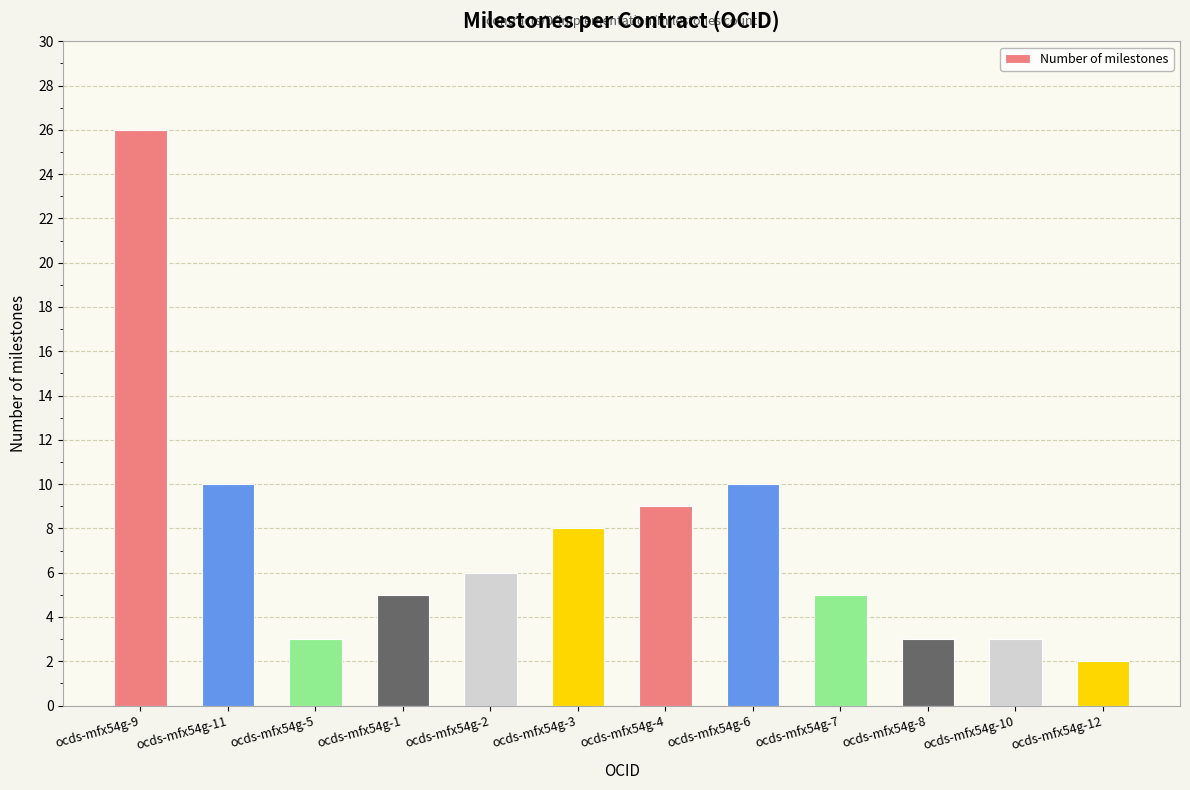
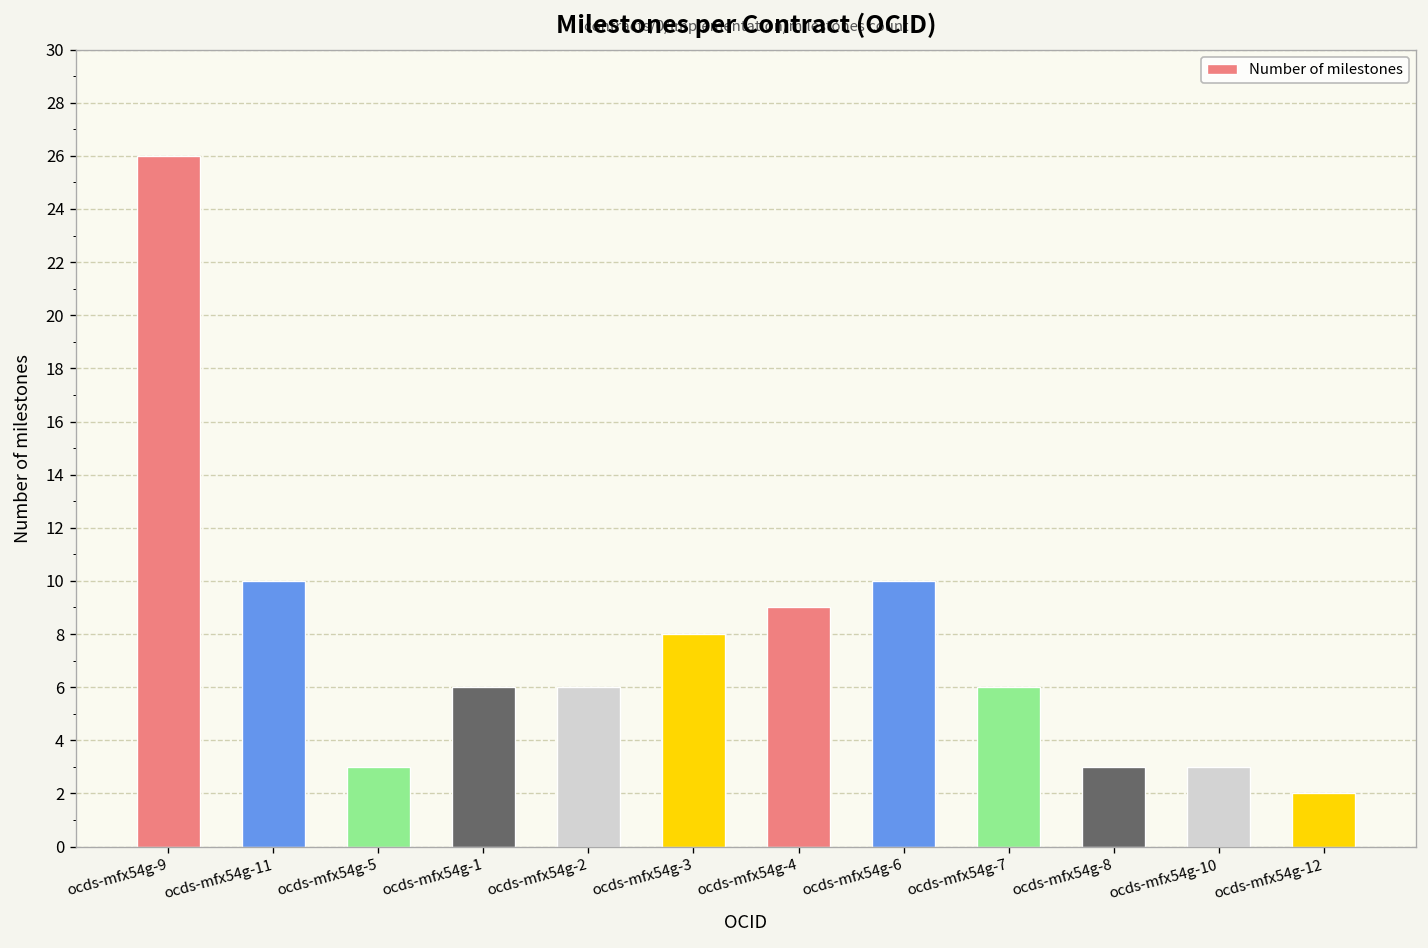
  {
    "ocds-mfx54g-9": 26,
    "ocds-mfx54g-11": 10,
    "ocds-mfx54g-5": 3,
-   "ocds-mfx54g-1": 5,
+   "ocds-mfx54g-1": 6,
    "ocds-mfx54g-2": 6,
    "ocds-mfx54g-3": 8,
    "ocds-mfx54g-4": 9,
    "ocds-mfx54g-6": 10,
-   "ocds-mfx54g-7": 5,
+   "ocds-mfx54g-7": 6,
    "ocds-mfx54g-8": 3,
    "ocds-mfx54g-10": 3,
    "ocds-mfx54g-12": 2
  }
